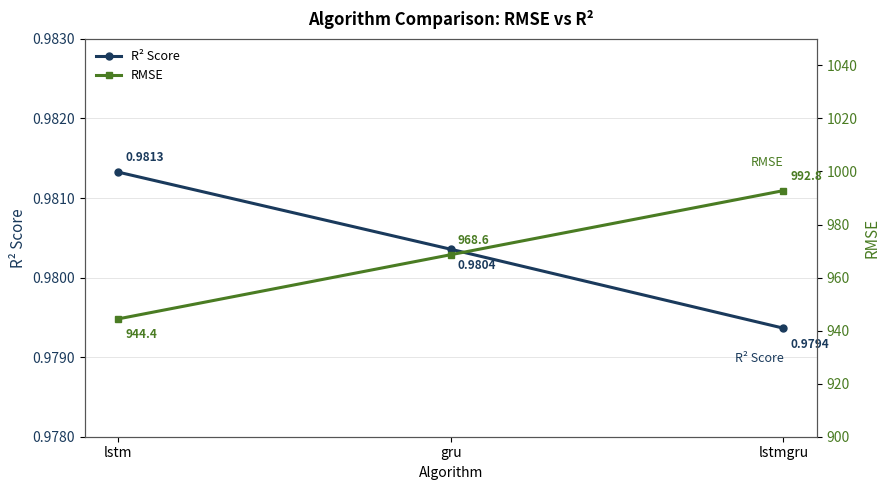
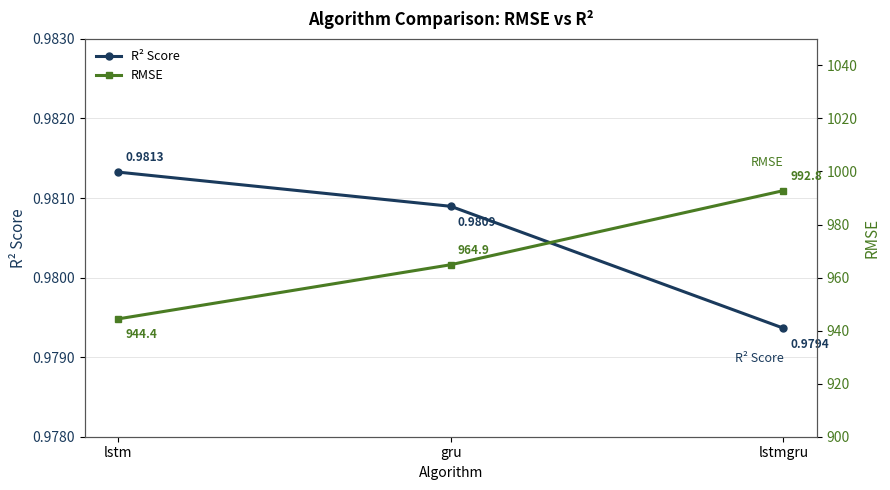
  {
    "R² Score": {
      "lstm": 0.9813,
-     "gru": 0.9804,
+     "gru": 0.9809,
      "lstmgru": 0.9794
    },
    "RMSE": {
      "lstm": 944.4,
-     "gru": 968.6,
+     "gru": 964.9,
      "lstmgru": 992.8
    }
  }
